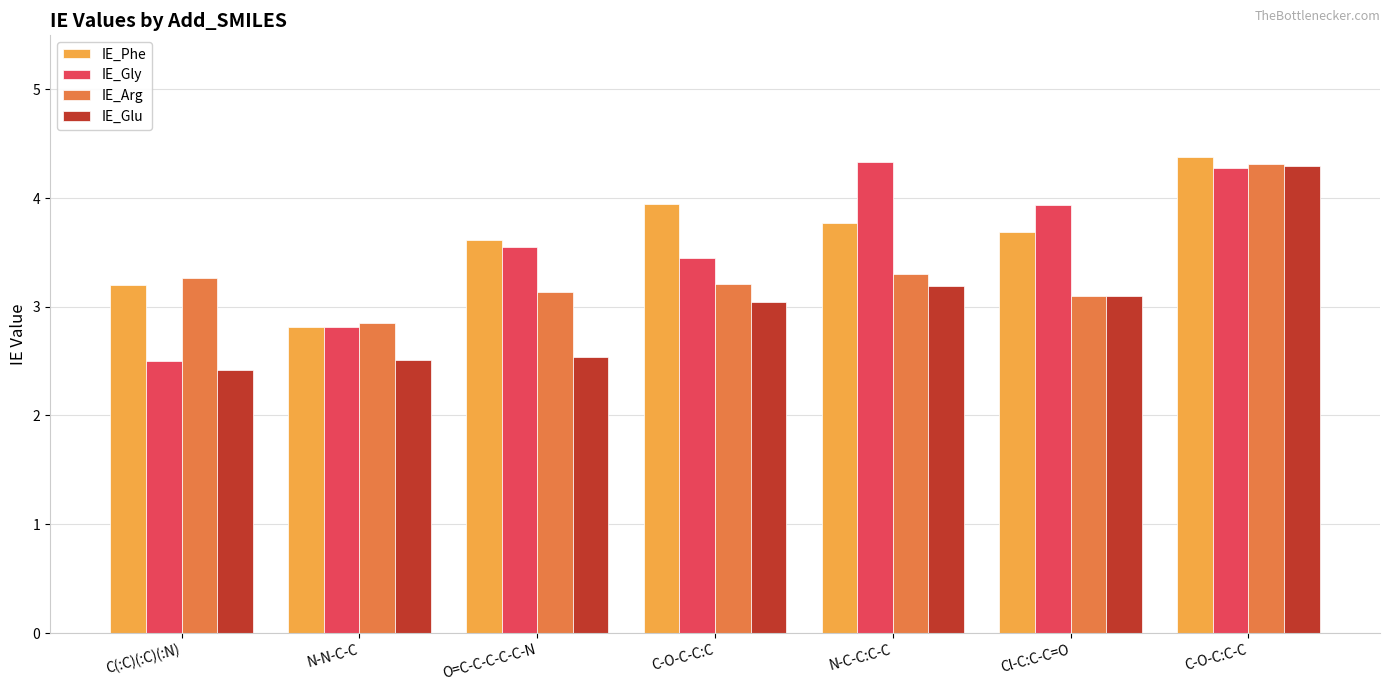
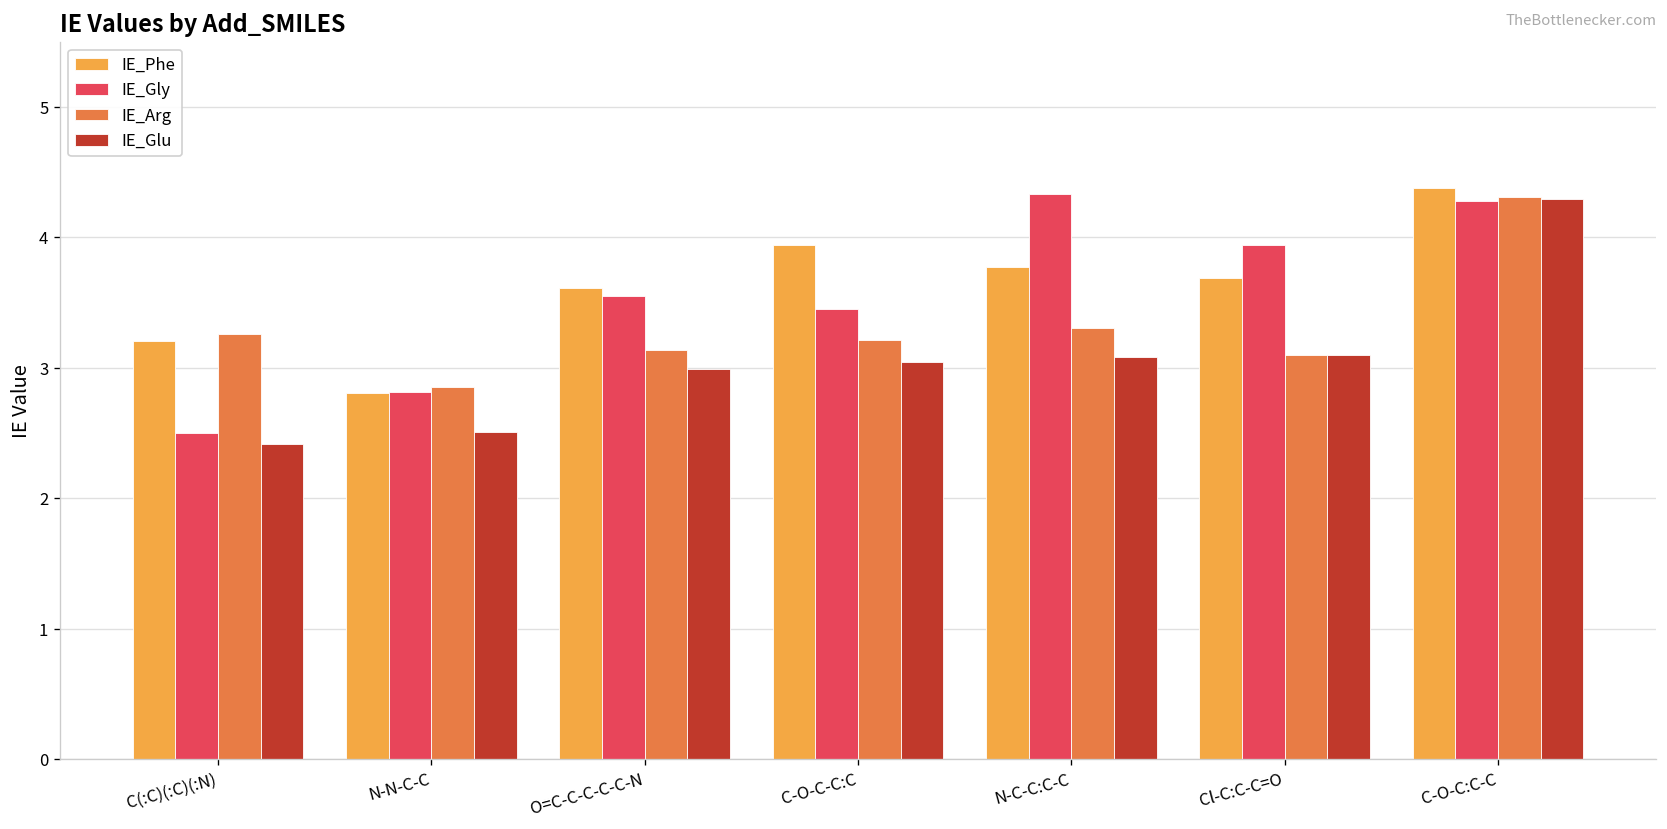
  {
    "IE_Glu": {
      "C(:C)(:C)(:N)": 2.42,
      "N-N-C-C": 2.51,
-     "O=C-C-C-C-C-N": 2.54,
+     "O=C-C-C-C-C-N": 2.99,
      "C-O-C-C:C": 3.04,
-     "N-C-C:C-C": 3.19,
+     "N-C-C:C-C": 3.08,
      "Cl-C:C-C=O": 3.10,
      "C-O-C:C-C": 4.29
    }
  }
